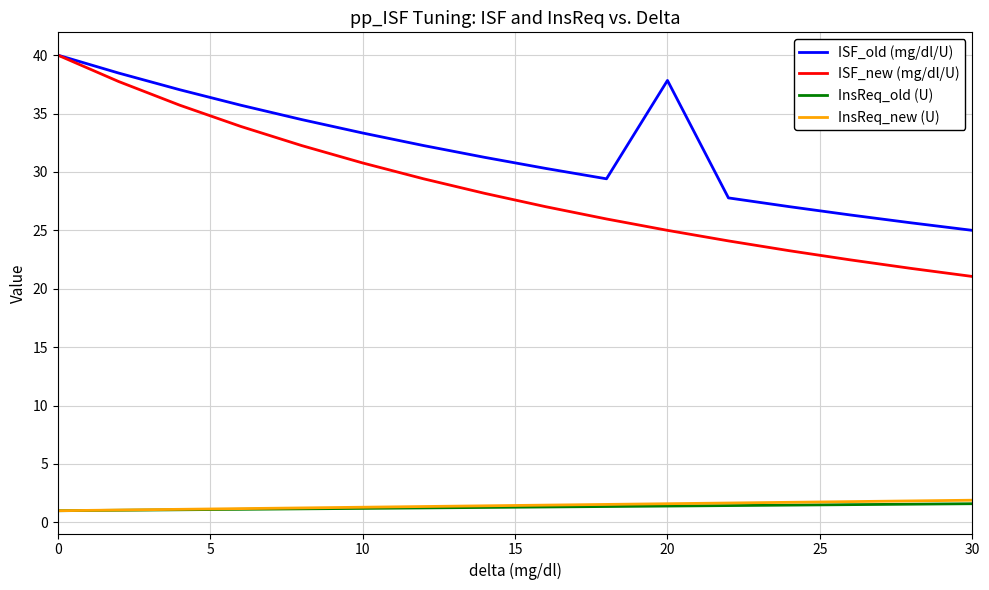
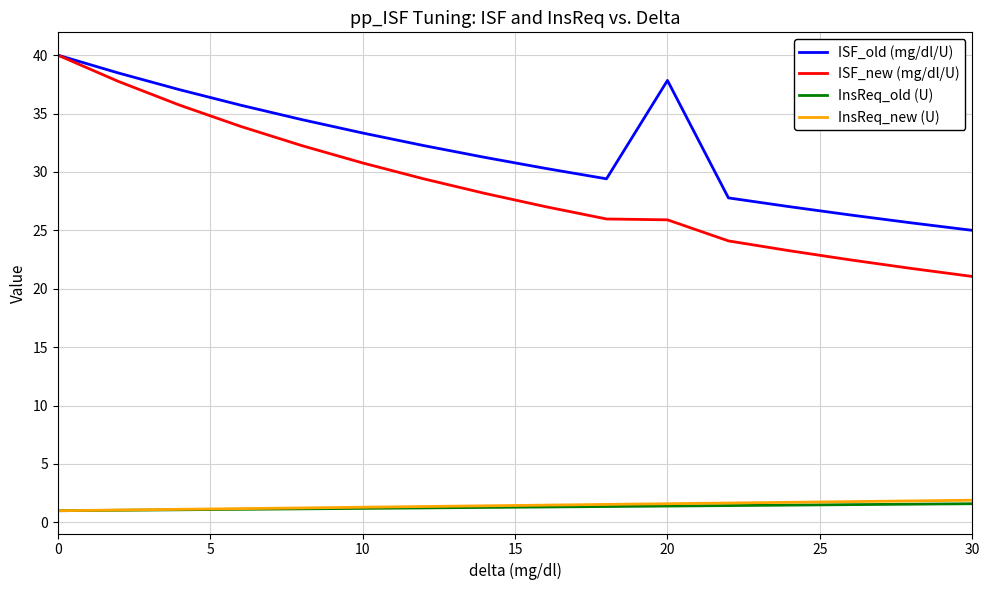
  {
    "ISF_old (mg/dl/U)": {
      "10": 33.3,
      "20": 37.8,
      "30": 25.0
    },
    "ISF_new (mg/dl/U)": {
      "10": 30.8,
-     "20": 25.0,
+     "20": 25.9,
      "30": 21.1
    },
    "InsReq_old (U)": {
      "30": 1.6
    },
    "InsReq_new (U)": {
      "30": 1.9
    }
  }
